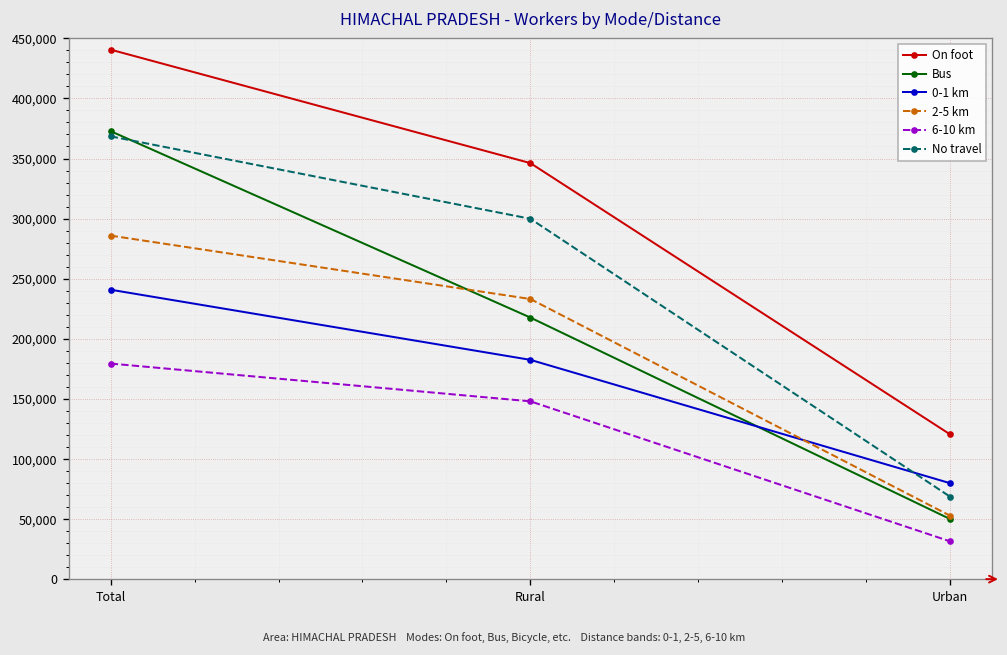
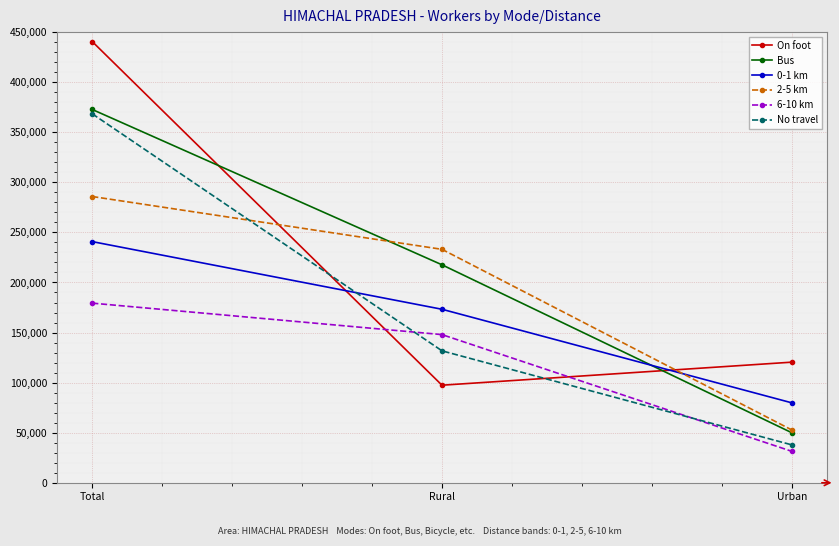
  {
    "On foot": {
      "Total": "441,000",
-     "Rural": "346,000",
+     "Rural": "97,000",
      "Urban": "120,000"
    },
    "Bus": {
      "Total": "373,000",
      "Rural": "218,000",
      "Urban": "50,000"
    },
    "0-1 km": {
      "Total": "241,000",
-     "Rural": "182,000",
+     "Rural": "173,000",
      "Urban": "80,000"
    },
    "2-5 km": {
      "Total": "286,000",
      "Rural": "233,000",
      "Urban": "53,000"
    },
    "6-10 km": {
      "Total": "179,000",
      "Rural": "148,000",
      "Urban": "31,000"
    },
    "No travel": {
      "Total": "368,000",
-     "Rural": "300,000",
-     "Urban": "69,000"
+     "Rural": "132,000",
+     "Urban": "38,000"
    }
  }
